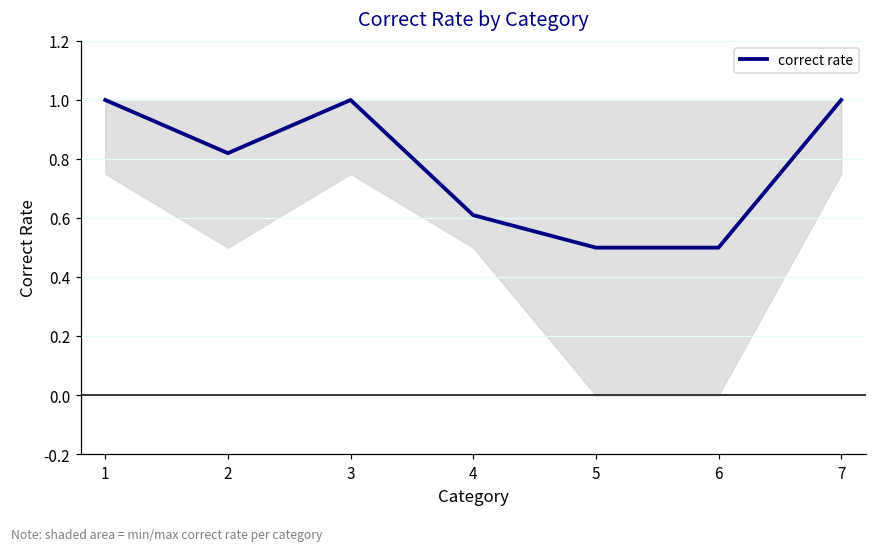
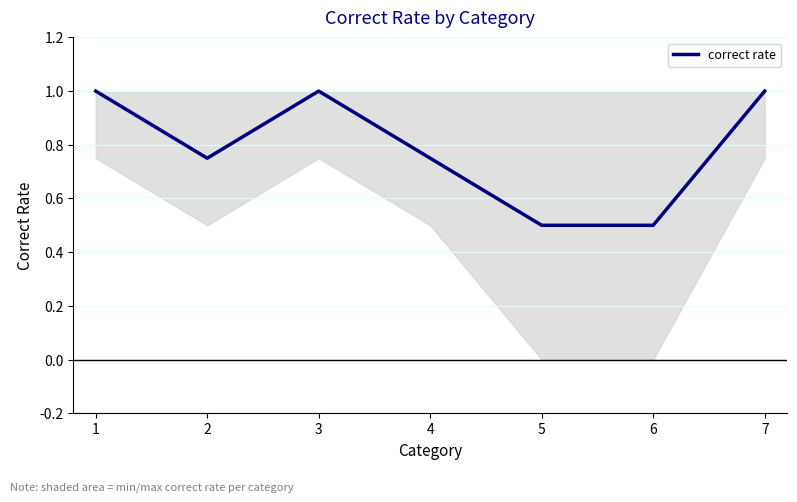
  {
    "correct rate": {
-     "2": 0.82,
-     "4": 0.61,
+     "2": 0.75,
+     "4": 0.75,
      "5": 0.50,
      "6": 0.50
    }
  }
